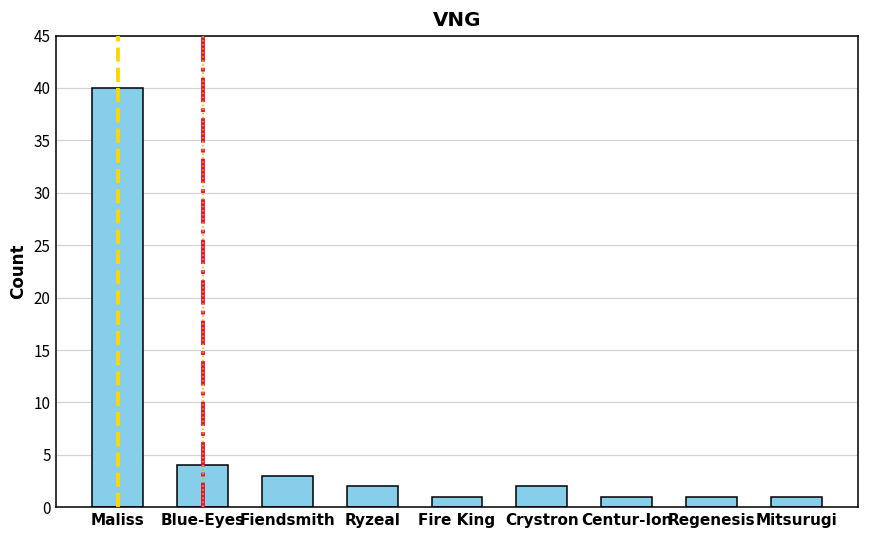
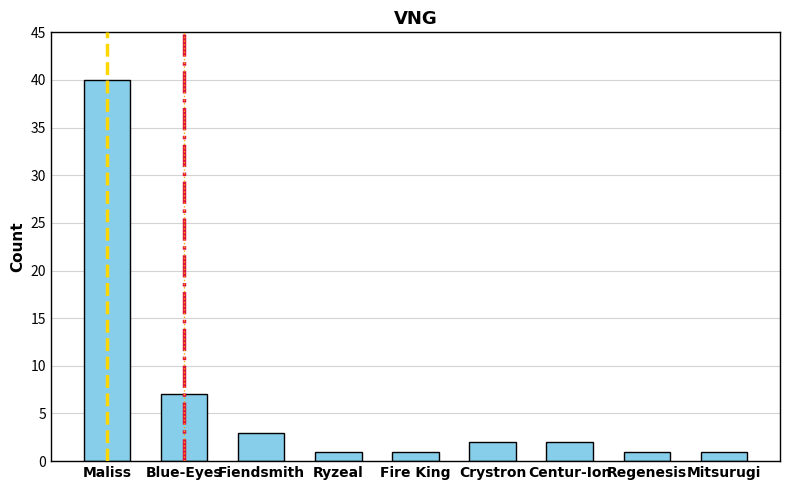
  {
    "Maliss": 40,
-   "Blue-Eyes": 4,
+   "Blue-Eyes": 7,
    "Fiendsmith": 3,
-   "Ryzeal": 2,
+   "Ryzeal": 1,
    "Fire King": 1,
    "Crystron": 2,
-   "Centur-Ion": 1,
+   "Centur-Ion": 2,
    "Regenesis": 1,
    "Mitsurugi": 1
  }
